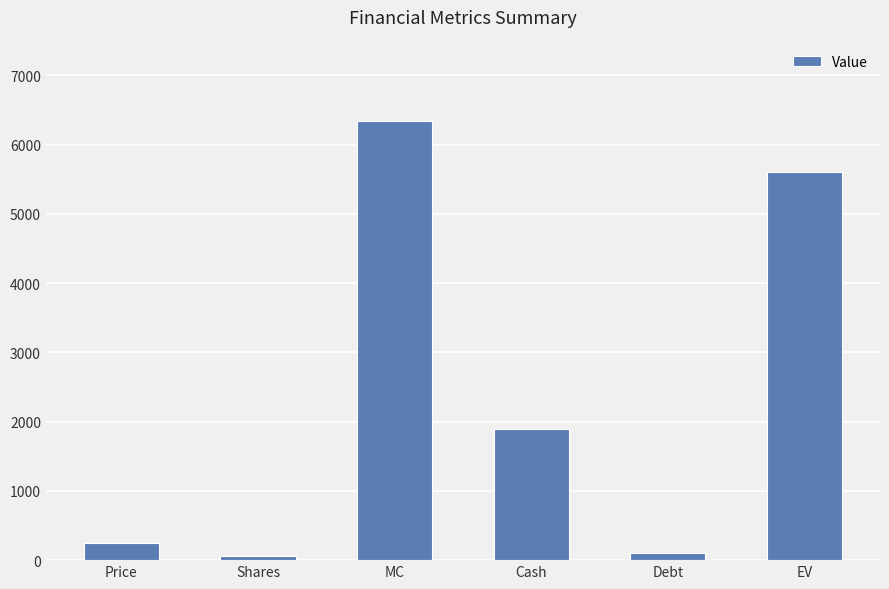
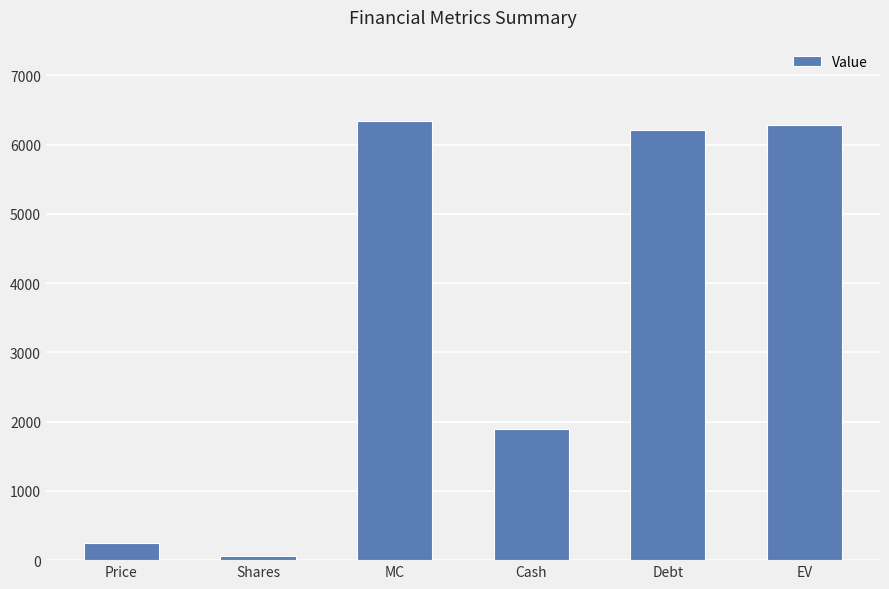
  {
    "Price": 200,
    "Shares": 100,
    "MC": 6300,
    "Cash": 1900,
-   "Debt": 100,
-   "EV": 5600
+   "Debt": 6200,
+   "EV": 6300
  }
